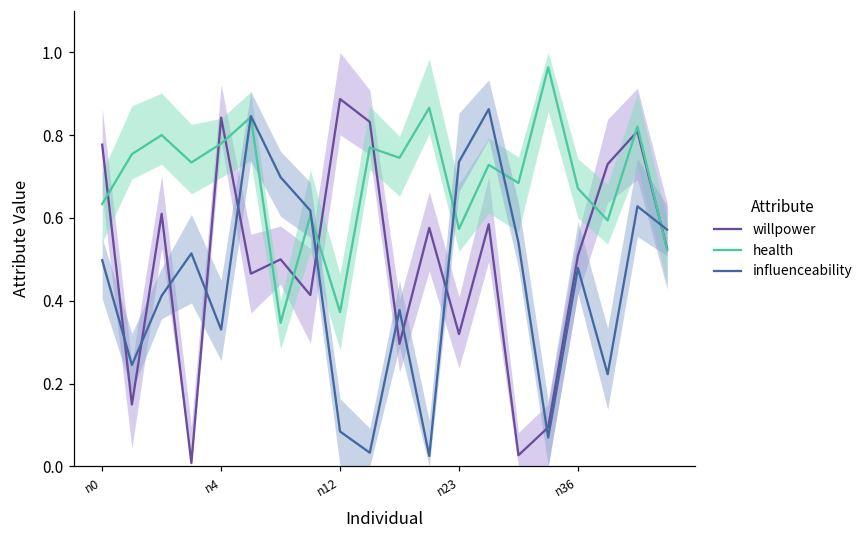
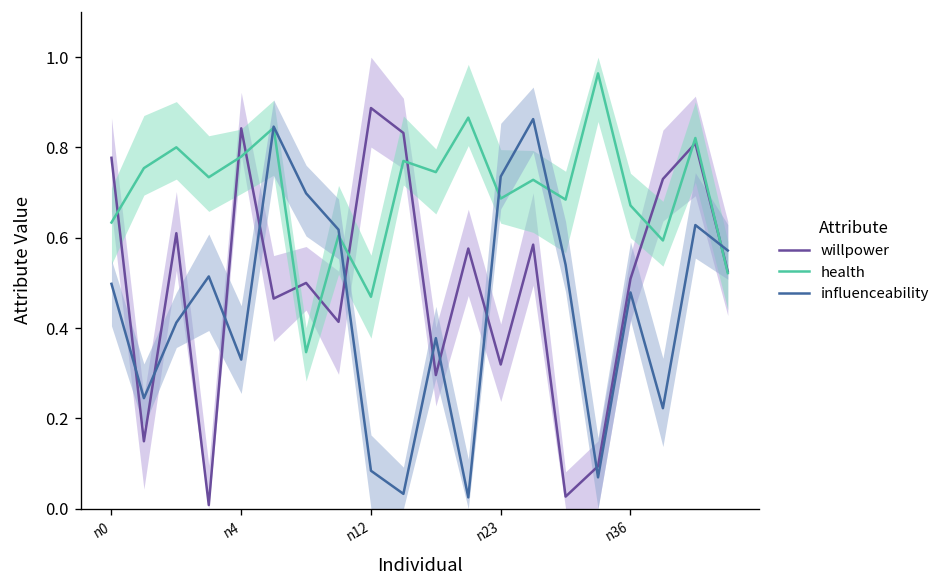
  {
    "health": {
      "n0": 0.63,
      "n4": 0.78,
-     "n12": 0.37,
-     "n23": 0.57,
+     "n12": 0.47,
+     "n23": 0.69,
      "n36": 0.67
    }
  }
